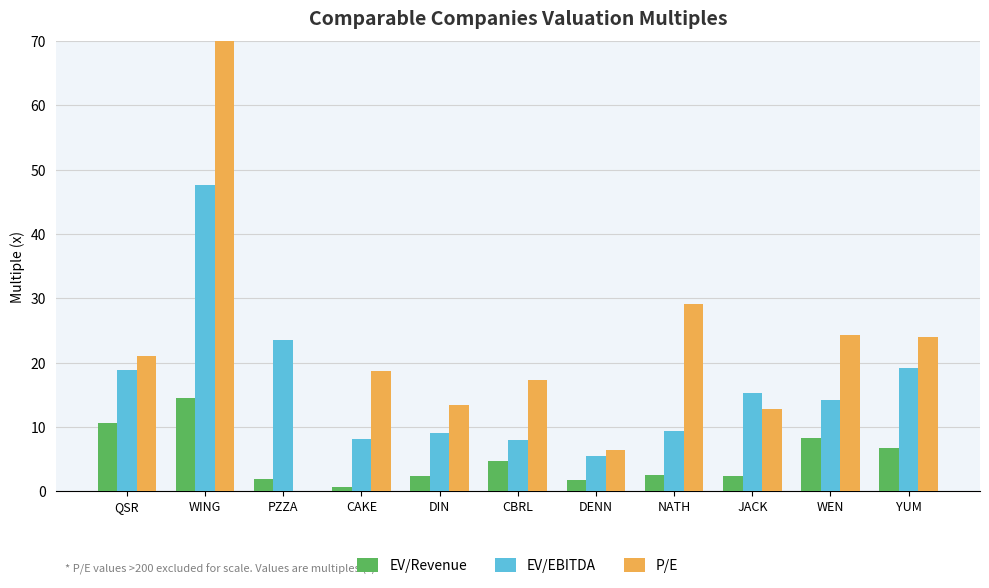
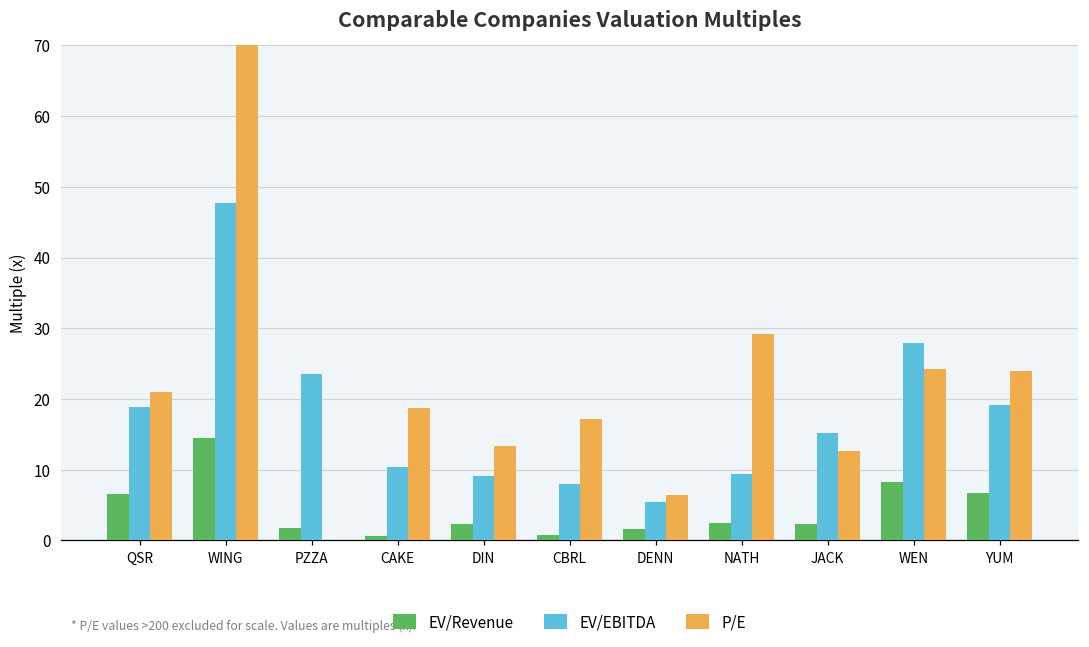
  {
    "EV/Revenue": {
-     "QSR": 11,
+     "QSR": 7,
      "WING": 14,
      "PZZA": 2,
      "CAKE": 1,
      "DIN": 2,
-     "CBRL": 5,
+     "CBRL": 1,
      "DENN": 2,
      "NATH": 2,
      "JACK": 2,
      "WEN": 8,
      "YUM": 7
    },
    "EV/EBITDA": {
      "QSR": 19,
      "WING": 48,
      "PZZA": 24,
-     "CAKE": 8,
+     "CAKE": 10,
      "DIN": 9,
      "CBRL": 8,
      "DENN": 5,
      "NATH": 9,
      "JACK": 15,
-     "WEN": 14,
+     "WEN": 28,
      "YUM": 19
    }
  }
